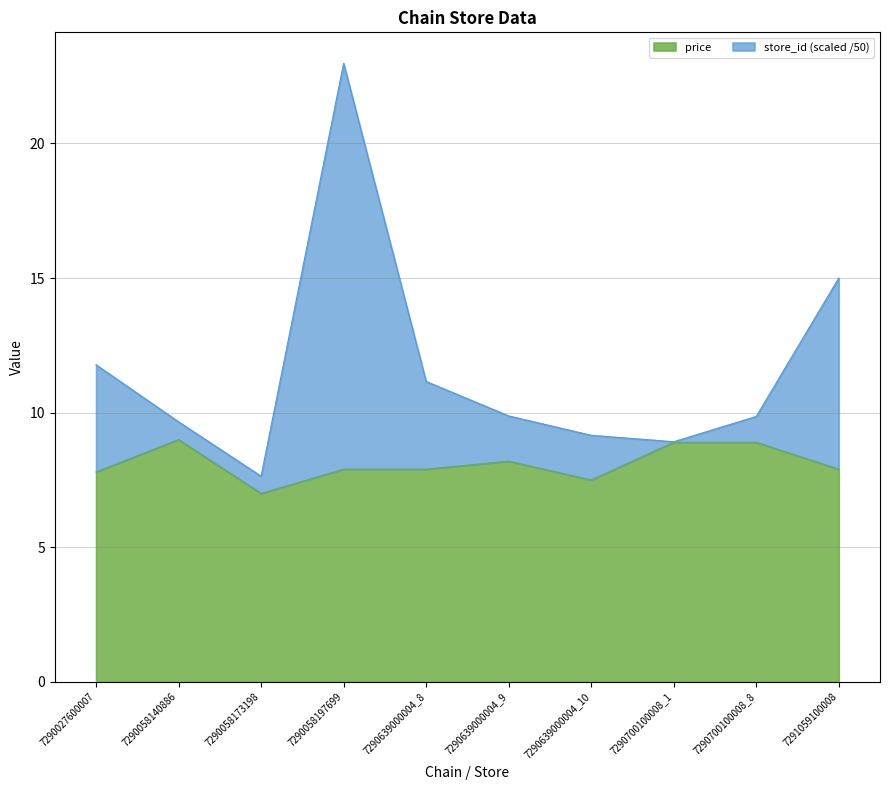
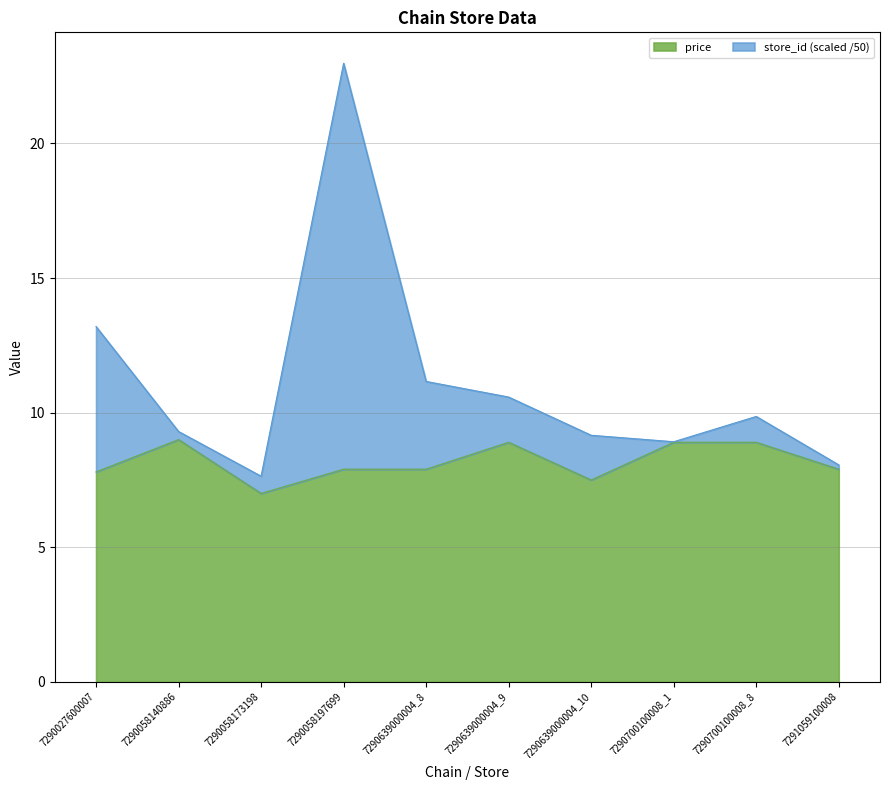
  {
    "price": {
      "7290027600007": 7.8,
      "7290058140886": 9.0,
      "7290058173198": 7.0,
      "7290058197699": 7.9,
      "7290639000004_8": 7.9,
-     "7290639000004_9": 8.2,
+     "7290639000004_9": 8.9,
      "7290639000004_10": 7.5,
      "7290700100008_8": 8.9,
      "7291059100008": 7.9
    },
    "store_id (scaled /50)": {
-     "7290027600007": 4.0,
-     "7290058140886": 0.7,
+     "7290027600007": 5.4,
+     "7290058140886": 0.3,
      "7290058173198": 0.6,
      "7290058197699": 15.1,
      "7290639000004_8": 3.3,
      "7290639000004_9": 1.7,
      "7290639000004_10": 1.7,
      "7290700100008_8": 1.0,
-     "7291059100008": 7.1
+     "7291059100008": 0.2
    }
  }
